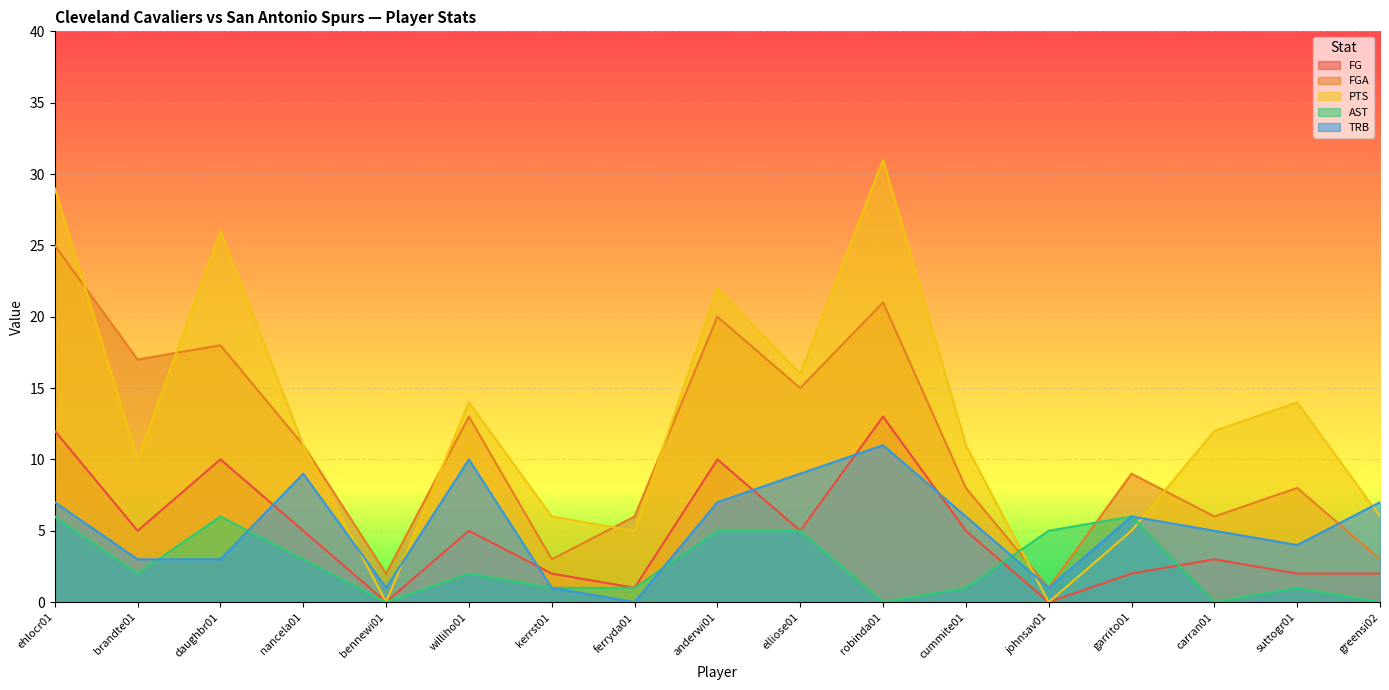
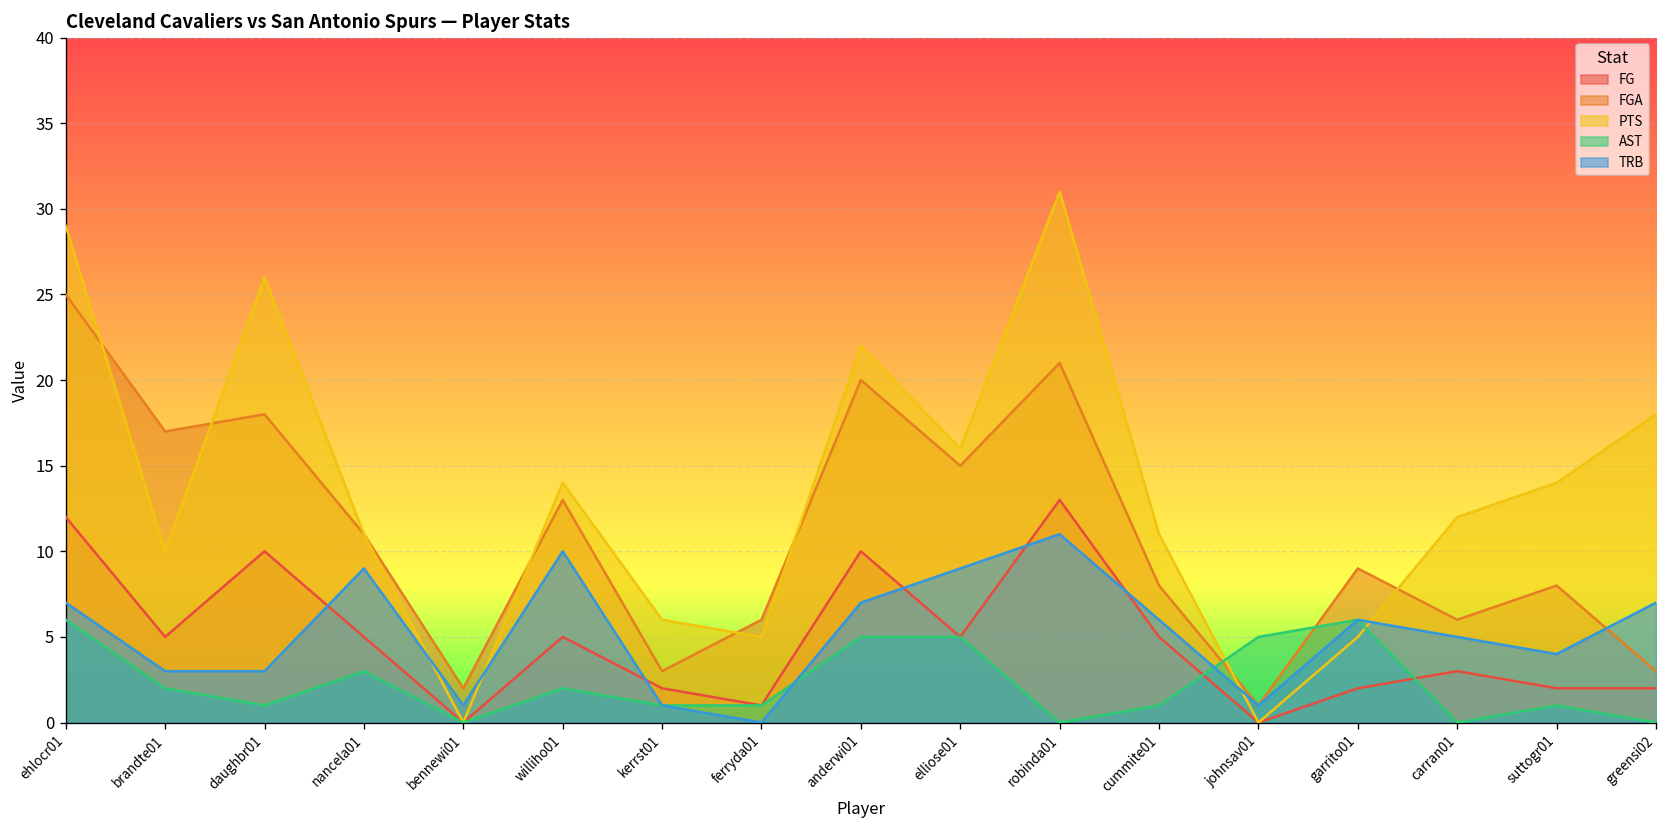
  {
    "PTS": {
      "ehlocr01": 29,
      "brandte01": 10,
      "daughbr01": 26,
      "williho01": 14,
      "kerrst01": 6,
      "ferryda01": 5,
      "anderwi01": 22,
      "elliose01": 16,
      "robinda01": 31,
      "cummite01": 11,
      "garrito01": 5,
      "carran01": 12,
      "suttogr01": 14,
-     "greensi02": 6
+     "greensi02": 18
    },
    "AST": {
      "ehlocr01": 6,
      "brandte01": 2,
-     "daughbr01": 6,
+     "daughbr01": 1,
      "nancela01": 3,
      "williho01": 2,
      "anderwi01": 5,
      "robinda01": 0,
      "cummite01": 1,
      "johnsav01": 5,
      "carran01": 0,
      "suttogr01": 1,
      "greensi02": 0
    },
    "TRB": {
      "ehlocr01": 7,
      "brandte01": 3,
      "daughbr01": 3,
      "nancela01": 9,
      "bennewi01": 1,
      "williho01": 10,
      "ferryda01": 0,
      "anderwi01": 7,
      "elliose01": 9,
      "robinda01": 11,
      "cummite01": 6,
      "carran01": 5,
      "suttogr01": 4,
      "greensi02": 7
    }
  }
